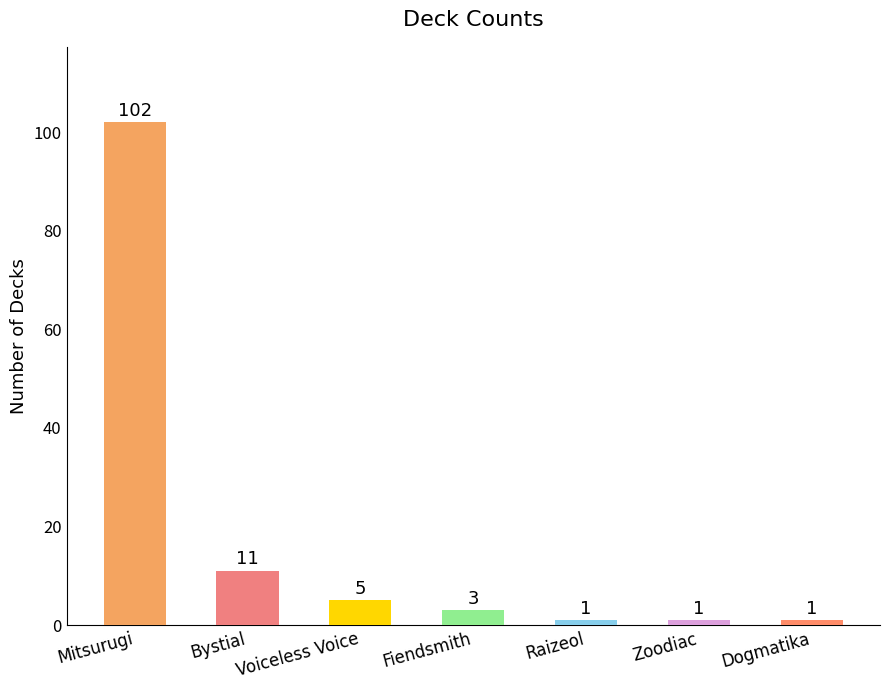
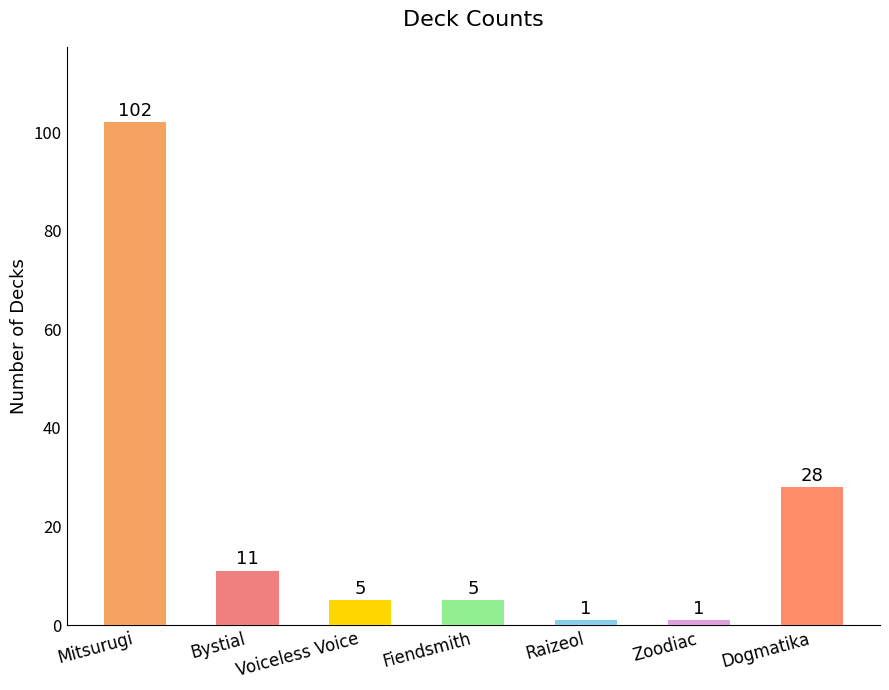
  {
    "Mitsurugi": 102,
    "Bystial": 11,
    "Voiceless Voice": 5,
-   "Fiendsmith": 3,
+   "Fiendsmith": 5,
    "Raizeol": 1,
    "Zoodiac": 1,
-   "Dogmatika": 1
+   "Dogmatika": 28
  }
